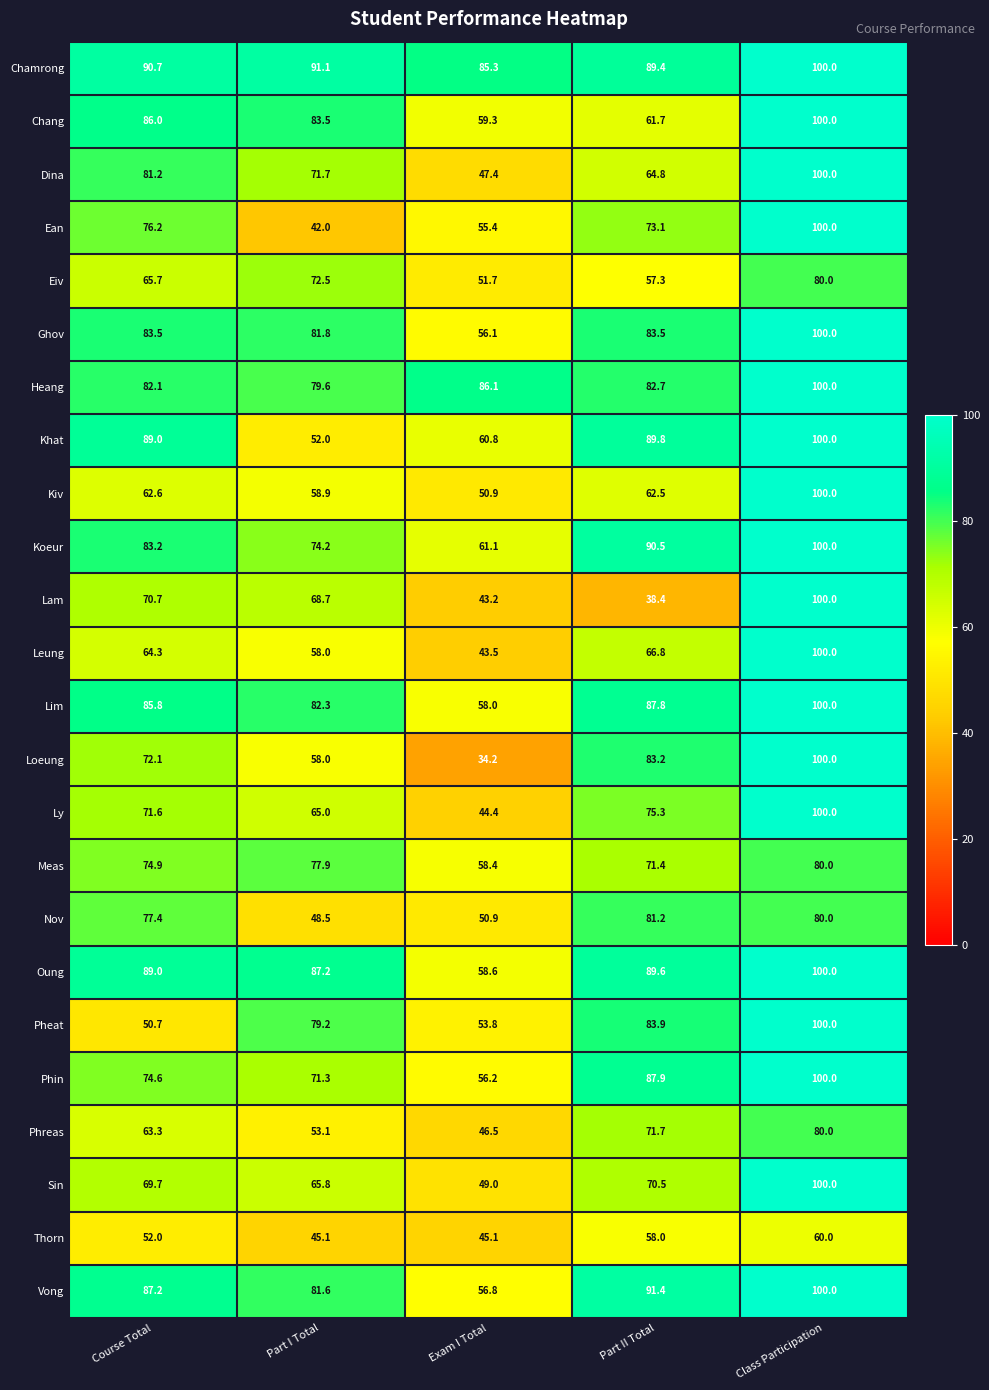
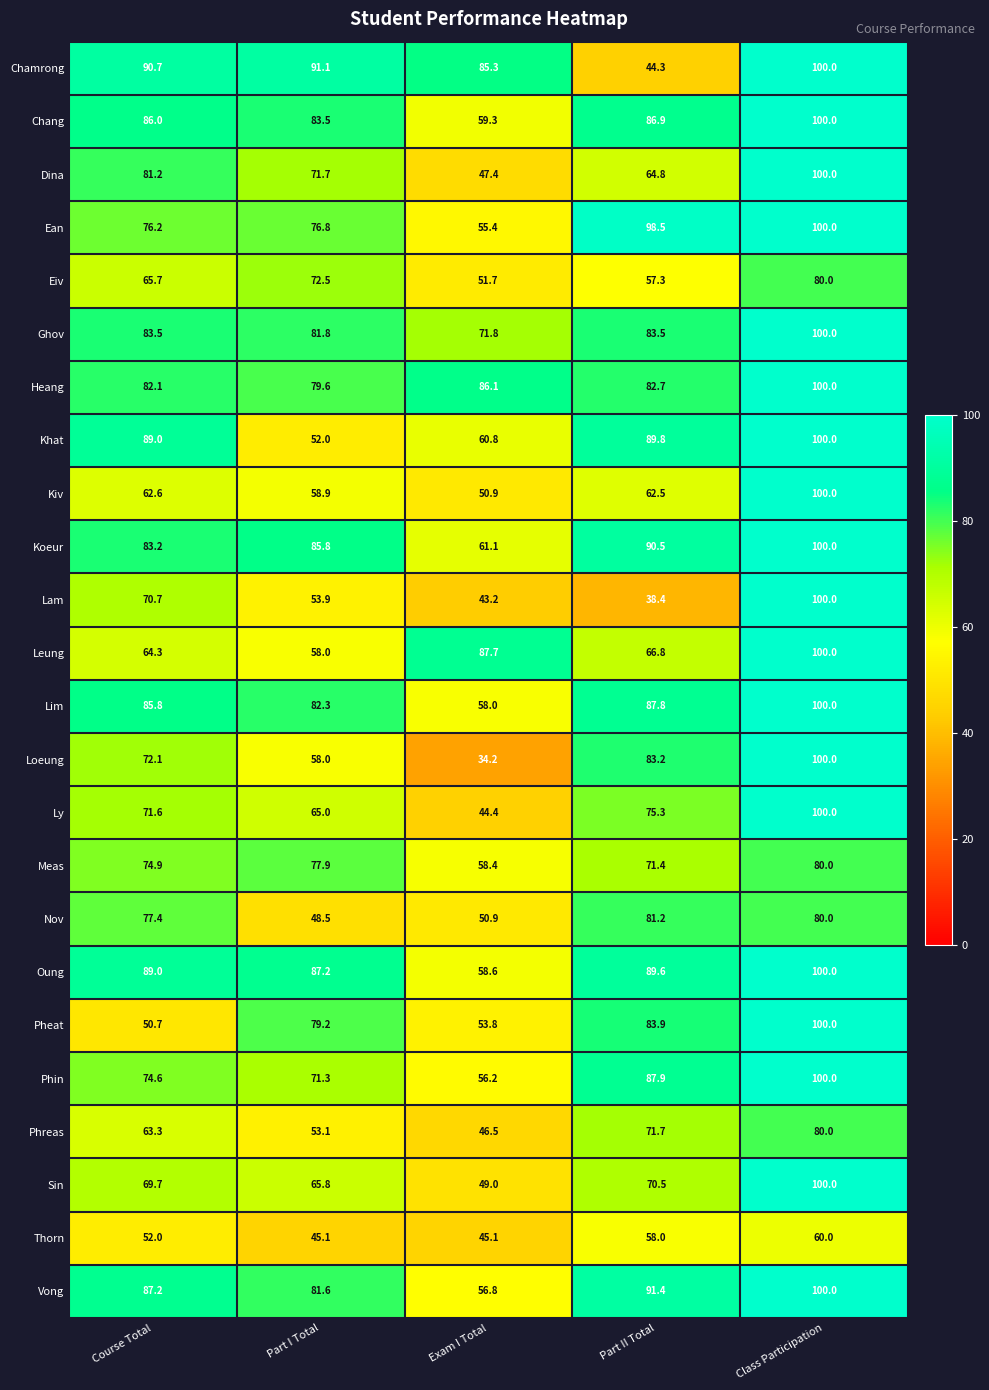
  {
    "Chamrong": {
      "Course Total": 90.7,
      "Part I Total": 91.1,
      "Exam I Total": 85.3,
-     "Part II Total": 89.4,
+     "Part II Total": 44.3,
      "Class Participation": 100.0
    },
    "Chang": {
      "Course Total": 86.0,
      "Part I Total": 83.5,
      "Exam I Total": 59.3,
-     "Part II Total": 61.7,
+     "Part II Total": 86.9,
      "Class Participation": 100.0
    },
    "Dina": {
      "Course Total": 81.2,
      "Part I Total": 71.7,
      "Exam I Total": 47.4,
      "Part II Total": 64.8,
      "Class Participation": 100.0
    },
    "Ean": {
      "Course Total": 76.2,
-     "Part I Total": 42.0,
+     "Part I Total": 76.8,
      "Exam I Total": 55.4,
-     "Part II Total": 73.1,
+     "Part II Total": 98.5,
      "Class Participation": 100.0
    },
    "Eiv": {
      "Course Total": 65.7,
      "Part I Total": 72.5,
      "Exam I Total": 51.7,
      "Part II Total": 57.3,
      "Class Participation": 80.0
    },
    "Ghov": {
      "Course Total": 83.5,
      "Part I Total": 81.8,
-     "Exam I Total": 56.1,
+     "Exam I Total": 71.8,
      "Part II Total": 83.5,
      "Class Participation": 100.0
    },
    "Heang": {
      "Course Total": 82.1,
      "Part I Total": 79.6,
      "Exam I Total": 86.1,
      "Part II Total": 82.7,
      "Class Participation": 100.0
    },
    "Khat": {
      "Course Total": 89.0,
      "Part I Total": 52.0,
      "Exam I Total": 60.8,
      "Part II Total": 89.8,
      "Class Participation": 100.0
    },
    "Kiv": {
      "Course Total": 62.6,
      "Part I Total": 58.9,
      "Exam I Total": 50.9,
      "Part II Total": 62.5,
      "Class Participation": 100.0
    },
    "Koeur": {
      "Course Total": 83.2,
-     "Part I Total": 74.2,
+     "Part I Total": 85.8,
      "Exam I Total": 61.1,
      "Part II Total": 90.5,
      "Class Participation": 100.0
    },
    "Lam": {
      "Course Total": 70.7,
-     "Part I Total": 68.7,
+     "Part I Total": 53.9,
      "Exam I Total": 43.2,
      "Part II Total": 38.4,
      "Class Participation": 100.0
    },
    "Leung": {
      "Course Total": 64.3,
      "Part I Total": 58.0,
-     "Exam I Total": 43.5,
+     "Exam I Total": 87.7,
      "Part II Total": 66.8,
      "Class Participation": 100.0
    },
    "Lim": {
      "Course Total": 85.8,
      "Part I Total": 82.3,
      "Exam I Total": 58.0,
      "Part II Total": 87.8,
      "Class Participation": 100.0
    },
    "Loeung": {
      "Course Total": 72.1,
      "Part I Total": 58.0,
      "Exam I Total": 34.2,
      "Part II Total": 83.2,
      "Class Participation": 100.0
    },
    "Ly": {
      "Course Total": 71.6,
      "Part I Total": 65.0,
      "Exam I Total": 44.4,
      "Part II Total": 75.3,
      "Class Participation": 100.0
    },
    "Meas": {
      "Course Total": 74.9,
      "Part I Total": 77.9,
      "Exam I Total": 58.4,
      "Part II Total": 71.4,
      "Class Participation": 80.0
    },
    "Nov": {
      "Course Total": 77.4,
      "Part I Total": 48.5,
      "Exam I Total": 50.9,
      "Part II Total": 81.2,
      "Class Participation": 80.0
    },
    "Oung": {
      "Course Total": 89.0,
      "Part I Total": 87.2,
      "Exam I Total": 58.6,
      "Part II Total": 89.6,
      "Class Participation": 100.0
    },
    "Pheat": {
      "Course Total": 50.7,
      "Part I Total": 79.2,
      "Exam I Total": 53.8,
      "Part II Total": 83.9,
      "Class Participation": 100.0
    },
    "Phin": {
      "Course Total": 74.6,
      "Part I Total": 71.3,
      "Exam I Total": 56.2,
      "Part II Total": 87.9,
      "Class Participation": 100.0
    },
    "Phreas": {
      "Course Total": 63.3,
      "Part I Total": 53.1,
      "Exam I Total": 46.5,
      "Part II Total": 71.7,
      "Class Participation": 80.0
    },
    "Sin": {
      "Course Total": 69.7,
      "Part I Total": 65.8,
      "Exam I Total": 49.0,
      "Part II Total": 70.5,
      "Class Participation": 100.0
    },
    "Thorn": {
      "Course Total": 52.0,
      "Part I Total": 45.1,
      "Exam I Total": 45.1,
      "Part II Total": 58.0,
      "Class Participation": 60.0
    },
    "Vong": {
      "Course Total": 87.2,
      "Part I Total": 81.6,
      "Exam I Total": 56.8,
      "Part II Total": 91.4,
      "Class Participation": 100.0
    }
  }
